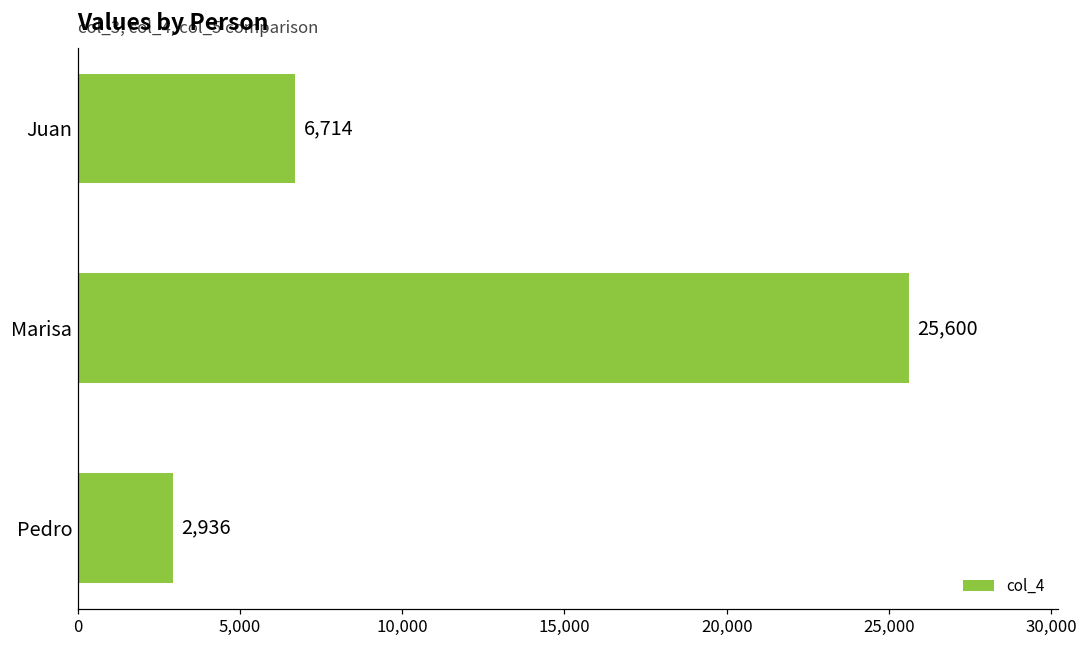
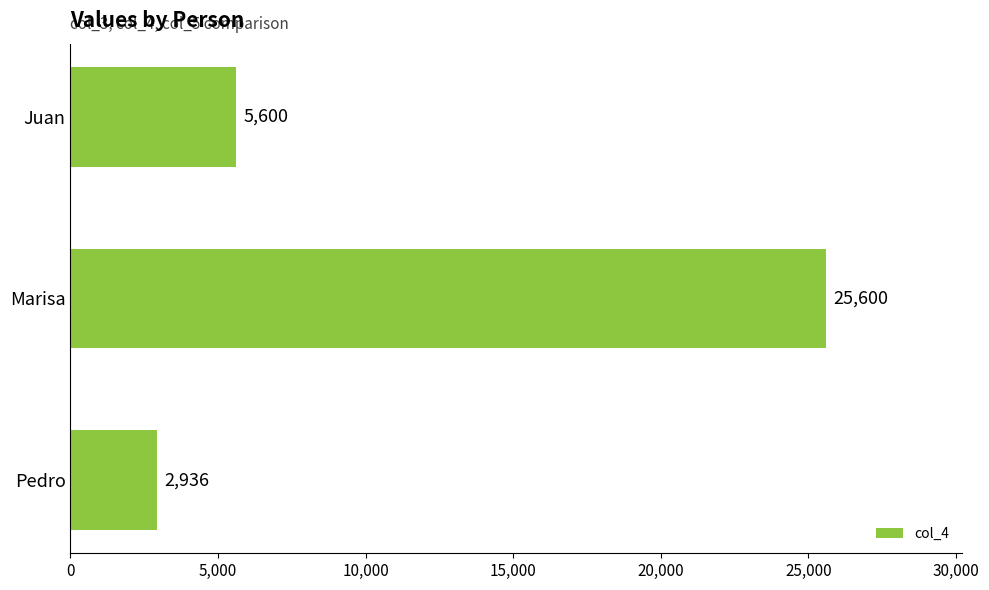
  {
-   "Juan": "6,714",
+   "Juan": "5,600",
    "Marisa": "25,600",
    "Pedro": "2,936"
  }
